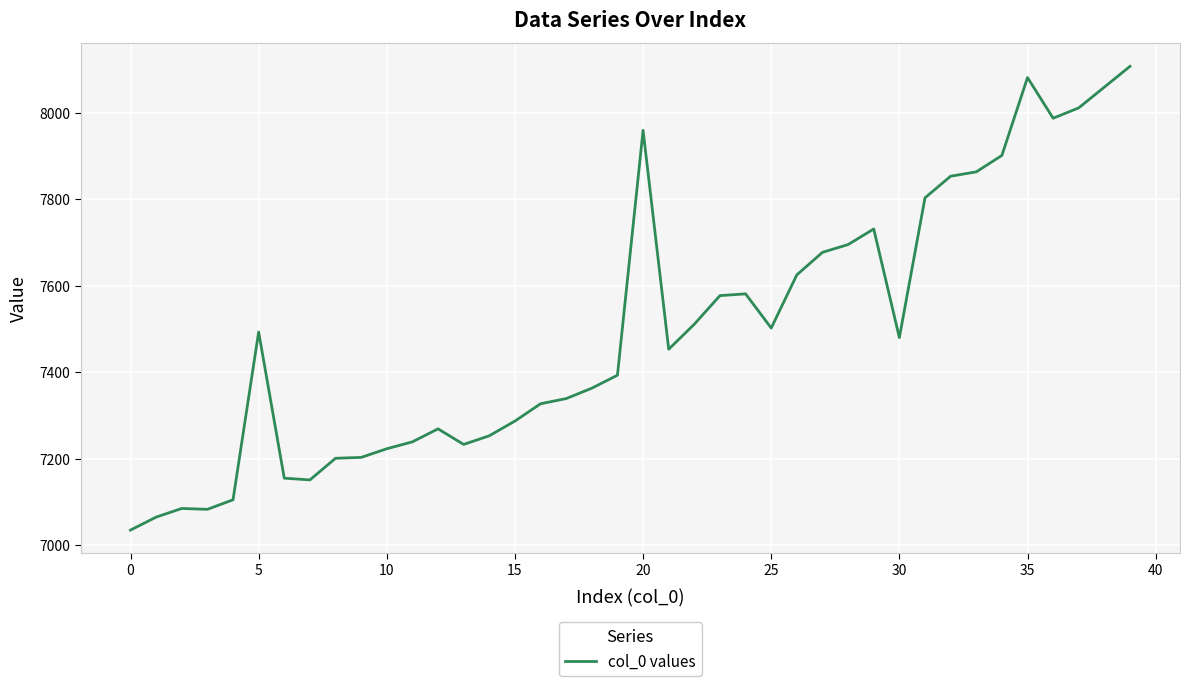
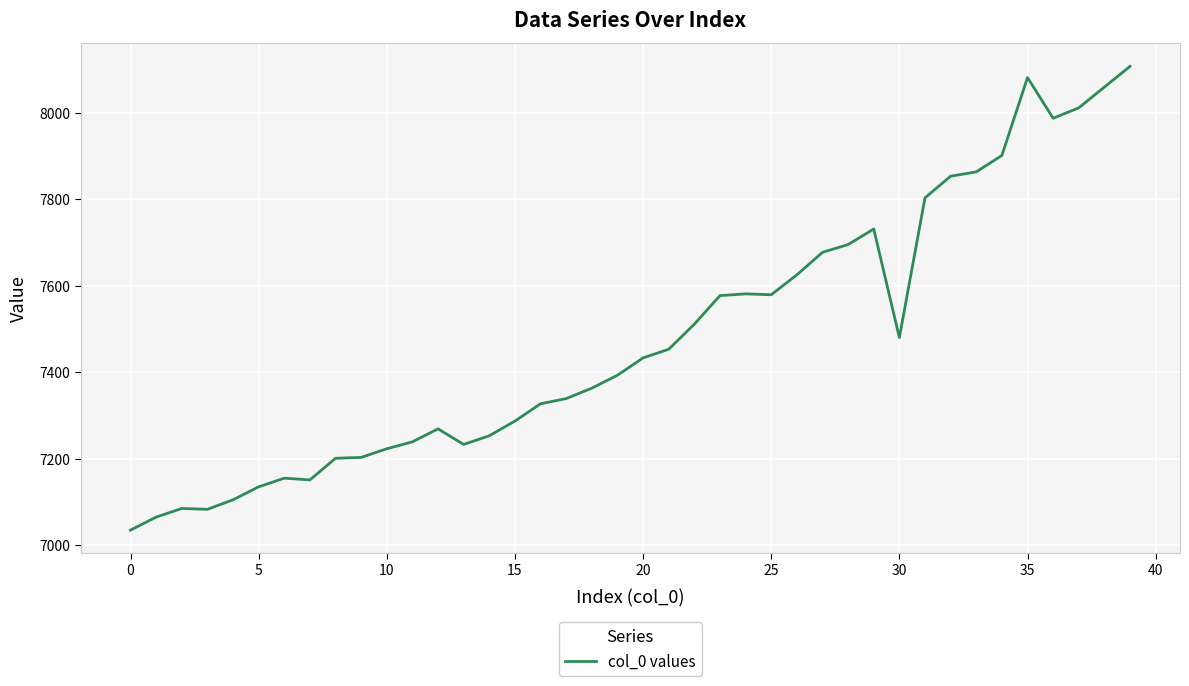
  {
    "0": 7040,
-   "5": 7490,
+   "5": 7140,
    "10": 7220,
    "15": 7290,
-   "20": 7960,
-   "25": 7500,
+   "20": 7430,
+   "25": 7580,
    "30": 7480,
    "35": 8080
  }
